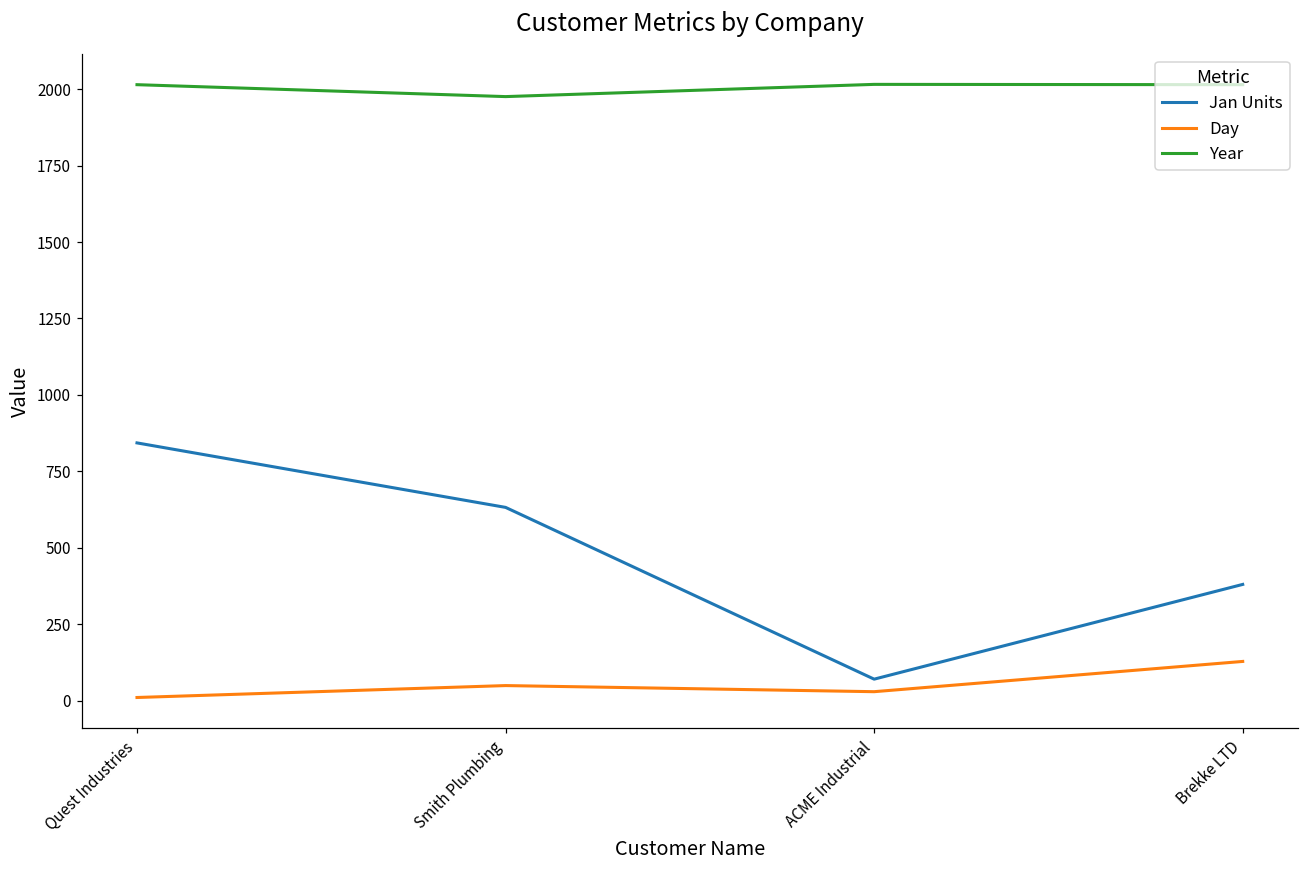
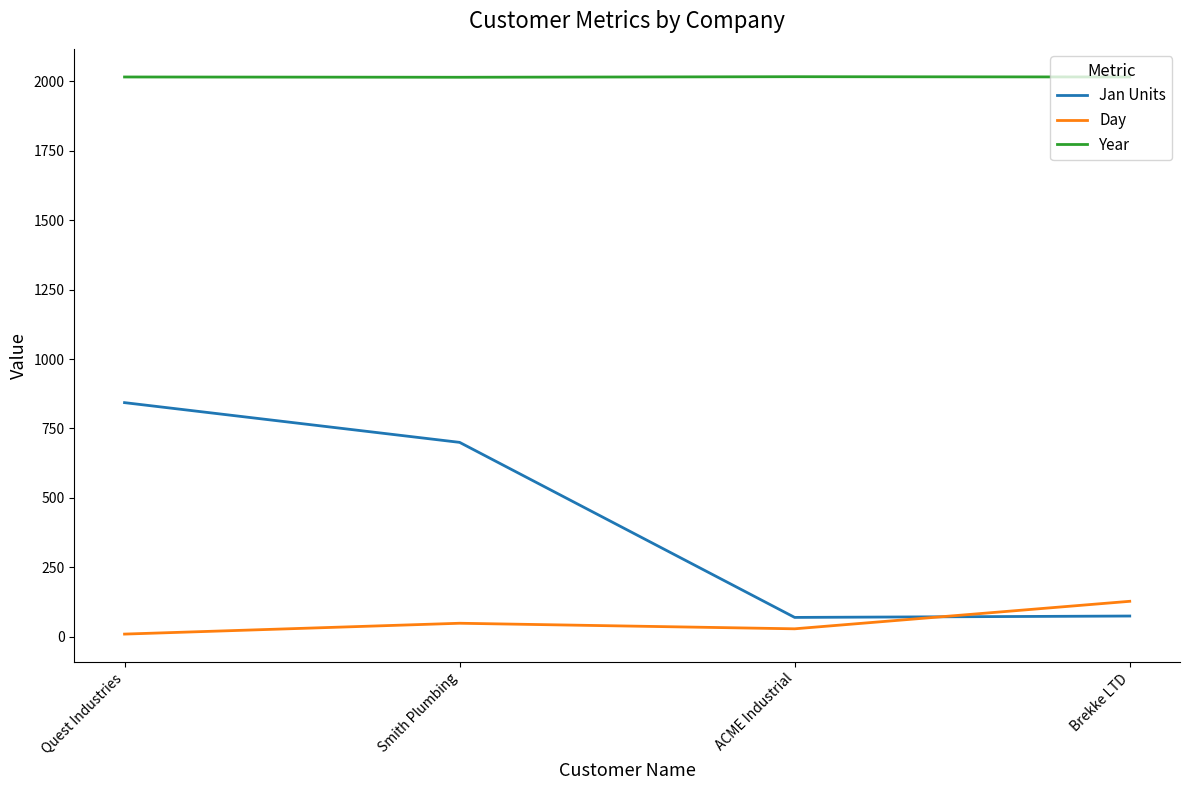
  {
    "Jan Units": {
      "Quest Industries": 840,
-     "Smith Plumbing": 630,
+     "Smith Plumbing": 700,
      "ACME Industrial": 70,
-     "Brekke LTD": 380
+     "Brekke LTD": 80
    },
    "Day": {
      "Quest Industries": 10,
      "Smith Plumbing": 50,
      "ACME Industrial": 30,
      "Brekke LTD": 130
    },
    "Year": {
      "Quest Industries": 2020,
-     "Smith Plumbing": 1980,
+     "Smith Plumbing": 2010,
      "ACME Industrial": 2020
    }
  }
